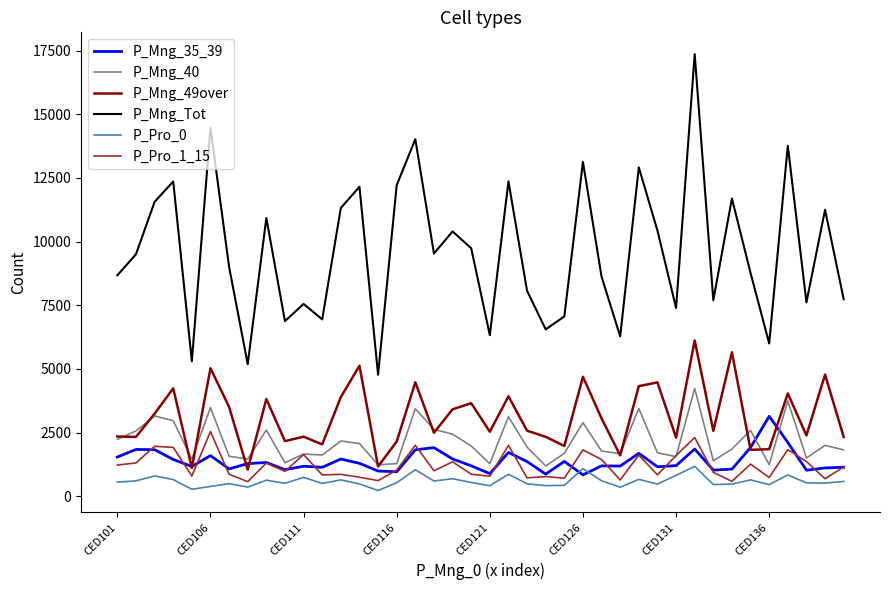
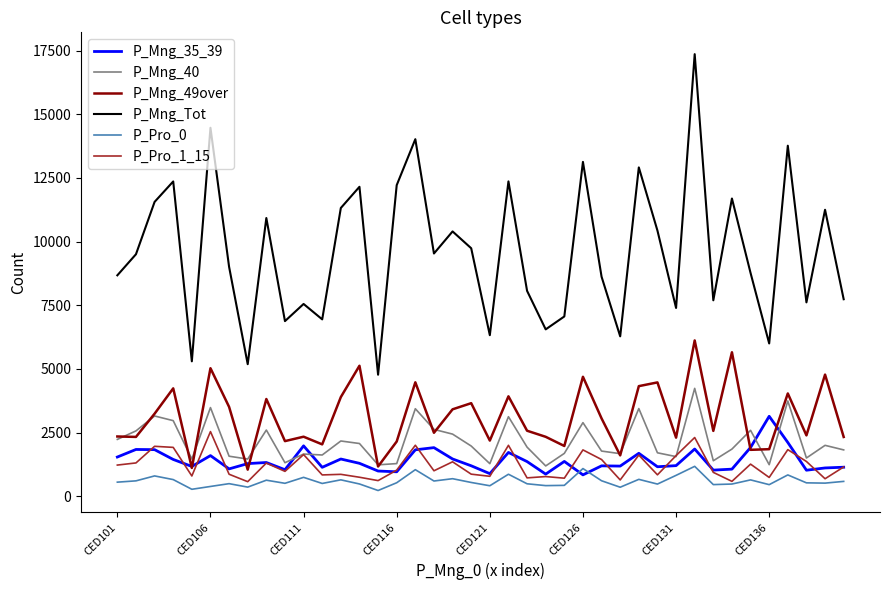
  {
    "P_Mng_35_39": {
      "CED101": 1500,
      "CED106": 1600,
-     "CED111": 1200,
+     "CED111": 2000,
      "CED121": 900,
      "CED126": 800,
      "CED131": 1200,
      "CED136": 3100
    },
    "P_Mng_40": {
      "CED101": 2200,
      "CED106": 3500,
      "CED116": 1300,
      "CED121": 1300,
      "CED126": 2900,
      "CED136": 1200
    },
    "P_Mng_49over": {
      "CED101": 2300,
      "CED106": 5000,
      "CED111": 2300,
      "CED116": 2100,
-     "CED121": 2500,
+     "CED121": 2200,
      "CED126": 4700,
      "CED131": 2300,
      "CED136": 1800
    },
    "P_Mng_Tot": {
      "CED101": 8700,
      "CED111": 7600,
      "CED116": 12200,
      "CED121": 6300,
      "CED126": 13100,
      "CED131": 7400,
      "CED136": 6000
    },
    "P_Pro_0": {
      "CED101": 600,
      "CED106": 400,
      "CED111": 700,
      "CED116": 500,
      "CED121": 400,
      "CED126": 1100,
      "CED131": 800,
      "CED136": 500
    },
    "P_Pro_1_15": {
      "CED101": 1200,
      "CED106": 2500,
      "CED121": 800,
      "CED126": 1800,
      "CED136": 700
    }
  }
